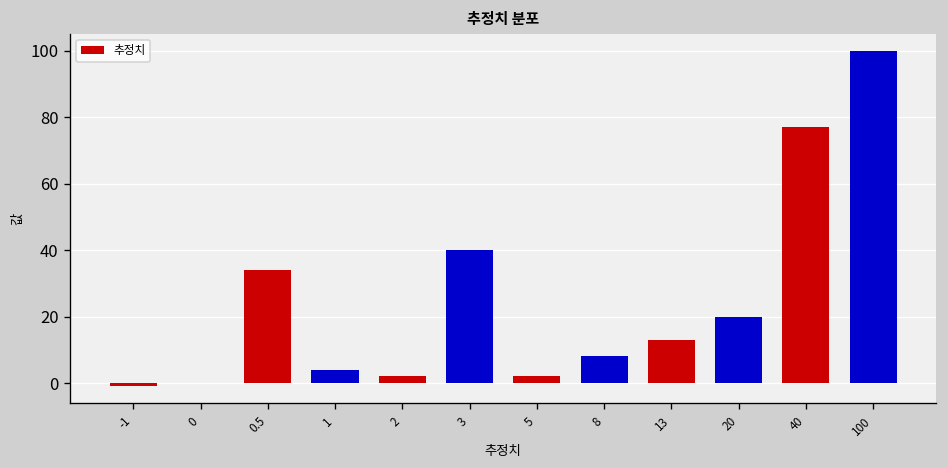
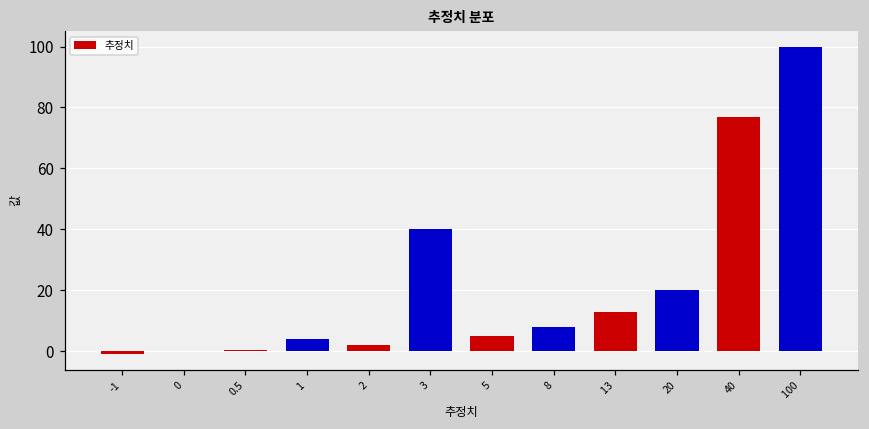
  {
    "-1": -1,
    "0": 0,
-   "0.5": 34,
+   "0.5": 1,
    "1": 4,
    "2": 2,
    "3": 40,
-   "5": 2,
+   "5": 5,
    "8": 8,
    "13": 13,
    "20": 20,
    "40": 77,
    "100": 100
  }
